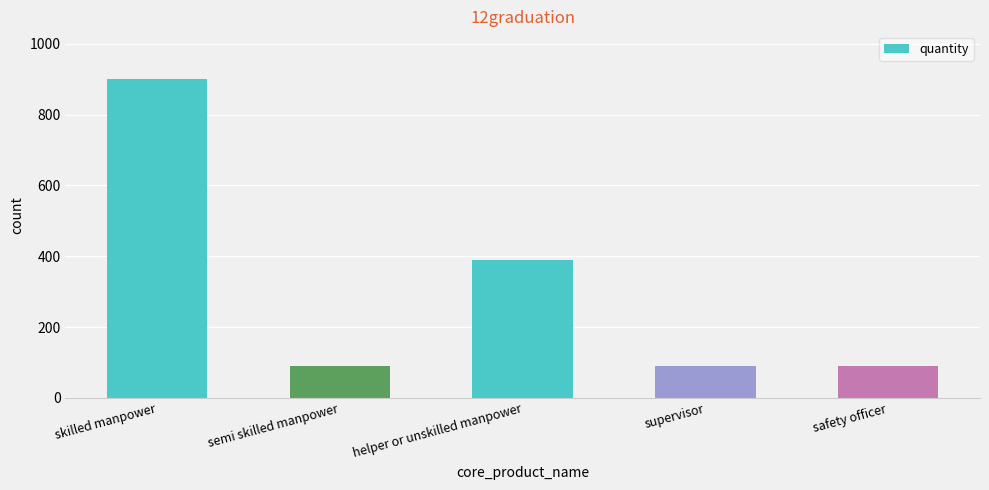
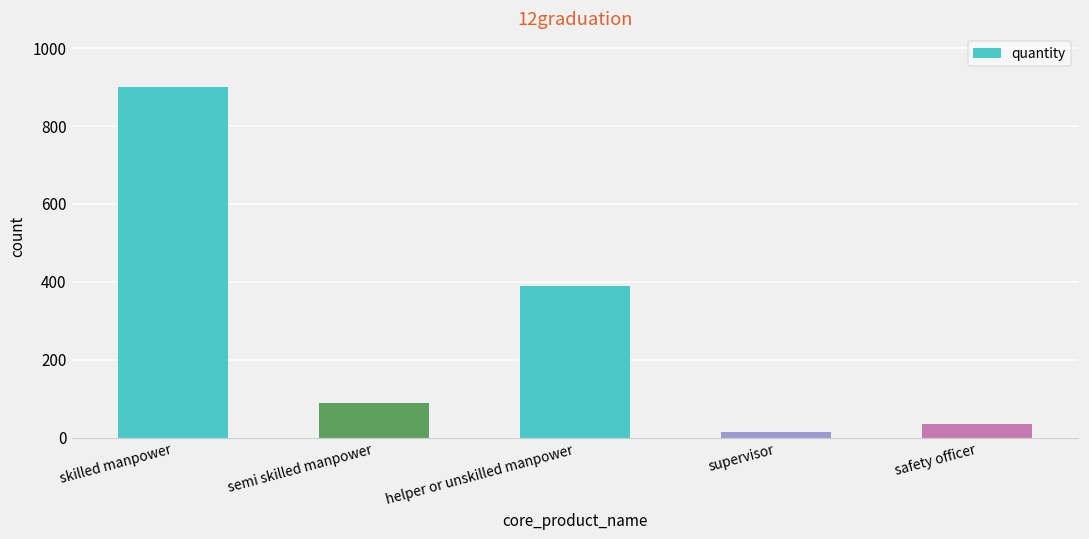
  {
    "skilled manpower": 900,
    "semi skilled manpower": 90,
    "helper or unskilled manpower": 390,
-   "supervisor": 90,
-   "safety officer": 90
+   "supervisor": 10,
+   "safety officer": 40
  }
